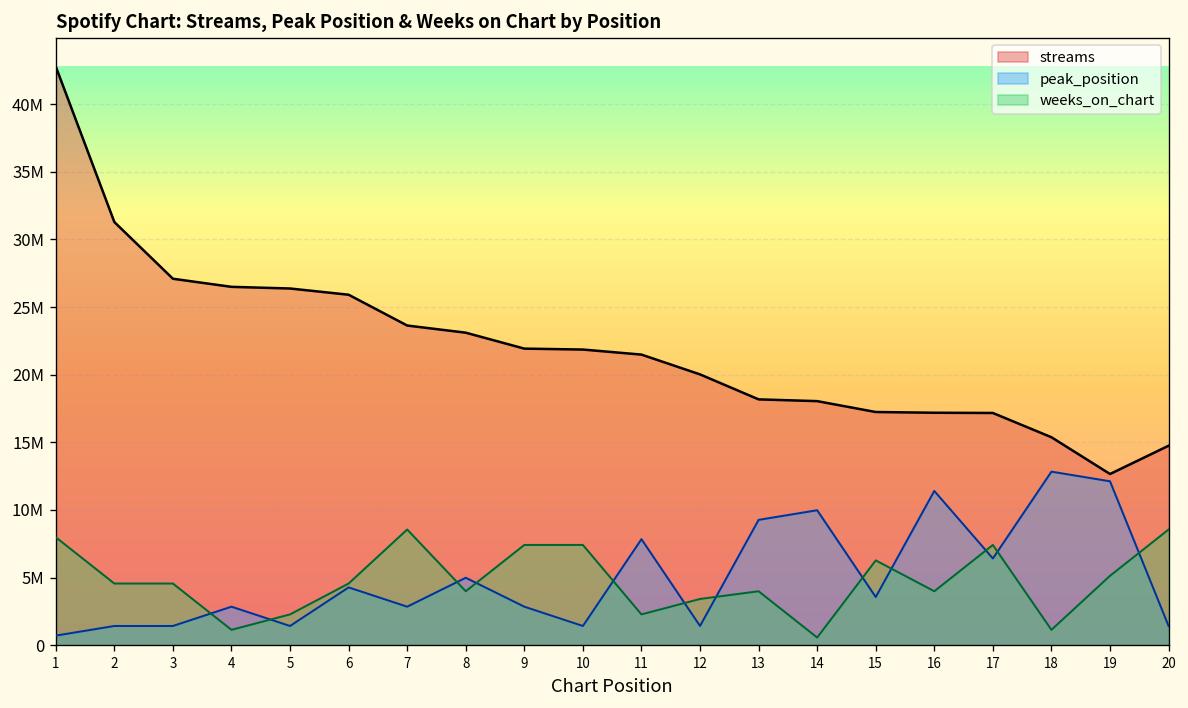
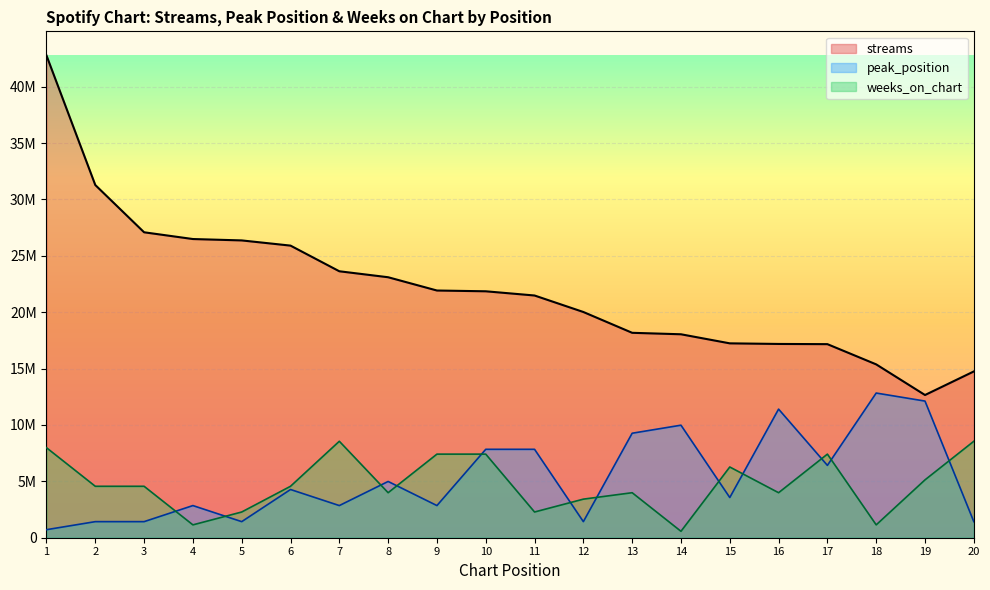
  {
    "streams": {
      "1": 42800000,
      "2": 31300000,
      "3": 27100000,
      "4": 26500000,
      "5": 26400000,
      "6": 25900000,
      "7": 23600000,
      "8": 23100000,
      "9": 21900000,
      "10": 21900000,
      "11": 21500000,
      "12": 20000000,
      "13": 18200000,
      "14": 18000000,
      "15": 17200000,
      "16": 17200000,
      "17": 17200000,
      "18": 15400000,
      "19": 12700000,
      "20": 14700000
    },
    "peak_position": {
      "1": 700000,
      "2": 1400000,
      "3": 1400000,
      "4": 2900000,
      "5": 1400000,
      "6": 4300000,
      "7": 2900000,
      "8": 5000000,
      "9": 2900000,
-     "10": 1400000,
+     "10": 7800000,
      "11": 7800000,
      "12": 1400000,
      "13": 9300000,
      "14": 10000000,
      "15": 3600000,
      "16": 11400000,
      "17": 6400000,
      "18": 12800000,
      "19": 12100000,
      "20": 1400000
    },
    "weeks_on_chart": {
      "1": 8000000,
      "2": 4600000,
      "3": 4600000,
      "4": 1100000,
      "5": 2300000,
      "6": 4600000,
      "7": 8600000,
      "8": 4000000,
      "9": 7400000,
      "10": 7400000,
      "11": 2300000,
      "12": 3400000,
      "13": 4000000,
      "14": 600000,
      "15": 6300000,
      "16": 4000000,
      "17": 7400000,
      "18": 1100000,
      "19": 5100000,
      "20": 8600000
    }
  }
